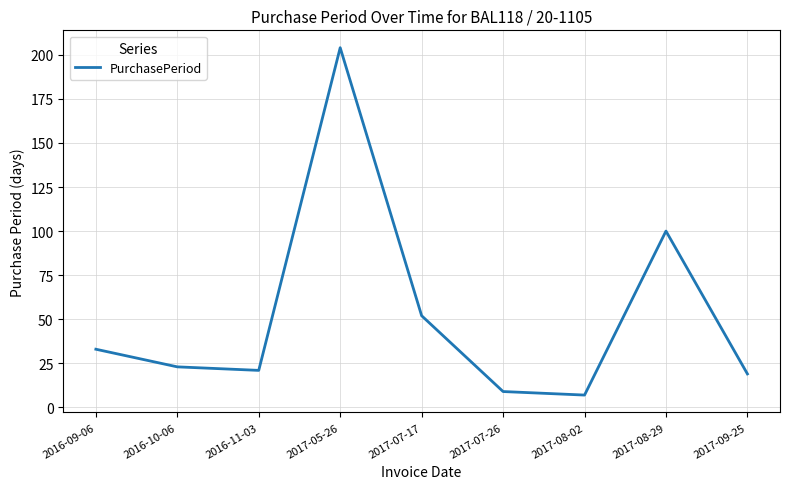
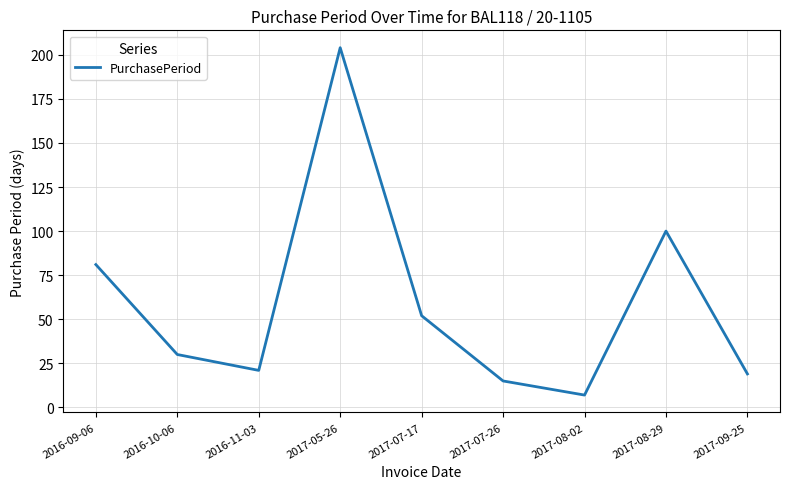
  {
-   "2016-09-06": 33,
-   "2016-10-06": 23,
+   "2016-09-06": 81,
+   "2016-10-06": 30,
    "2016-11-03": 21,
    "2017-05-26": 204,
    "2017-07-17": 52,
-   "2017-07-26": 9,
+   "2017-07-26": 15,
    "2017-08-02": 7,
    "2017-08-29": 100,
    "2017-09-25": 19
  }
